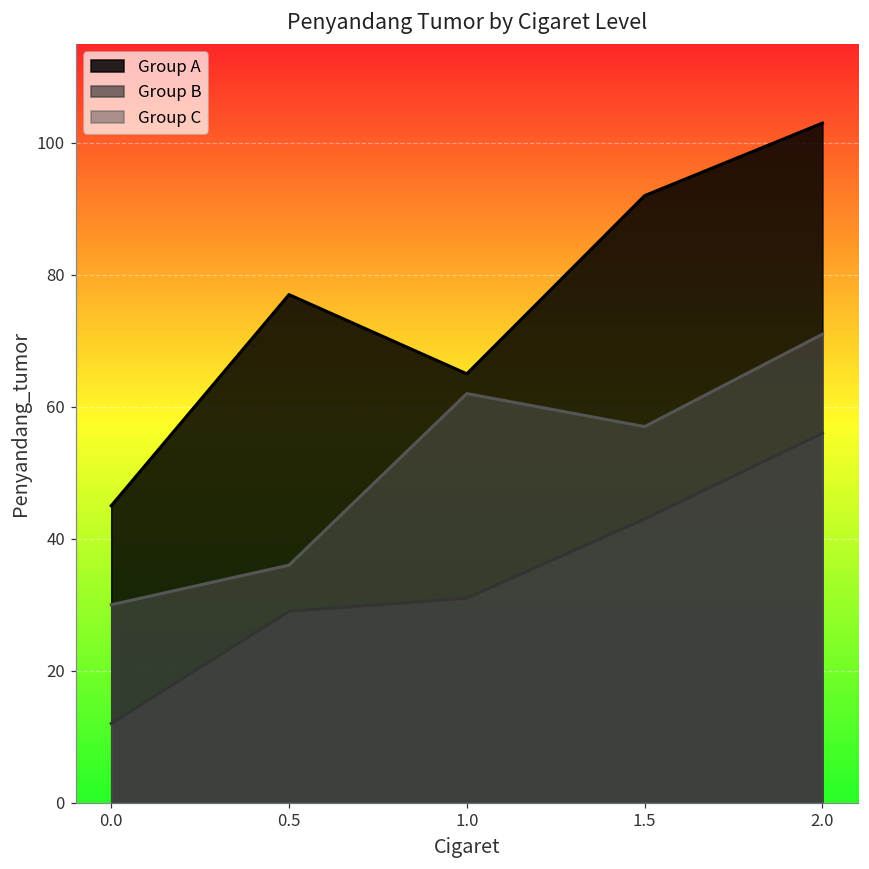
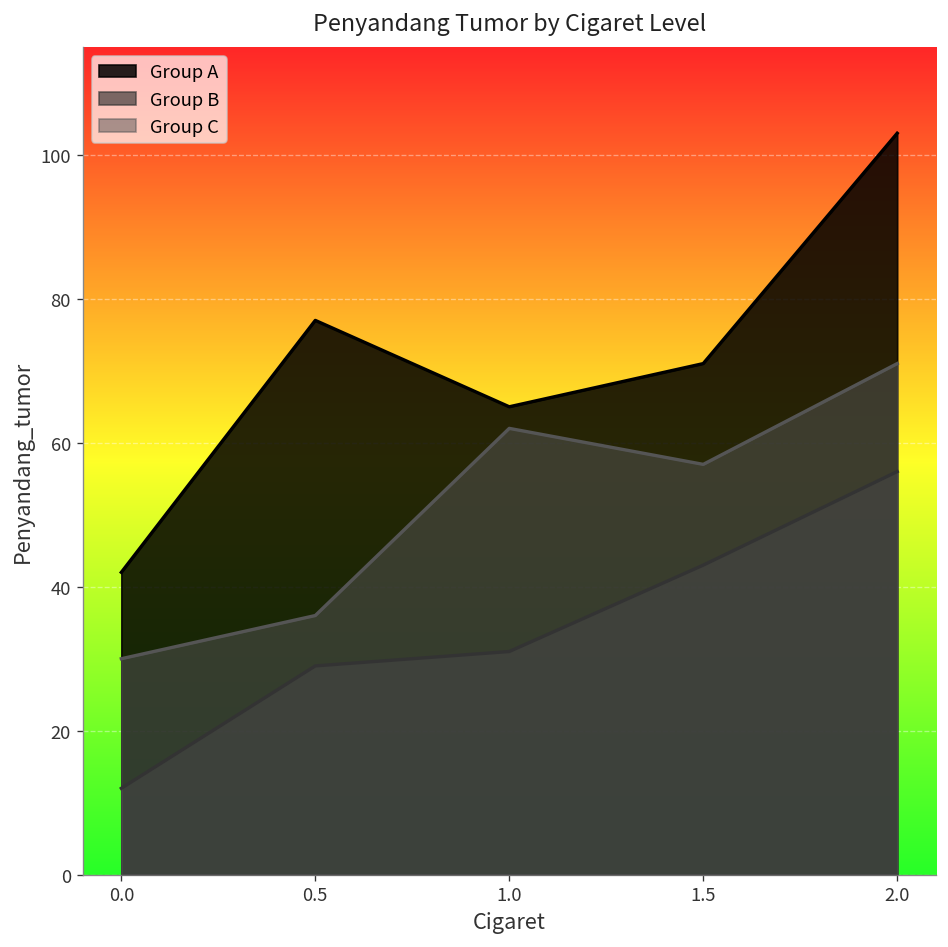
  {
    "Group A": {
-     "0.0": 45,
+     "0.0": 42,
      "0.5": 77,
      "1.0": 65,
-     "1.5": 92,
+     "1.5": 71,
      "2.0": 103
    }
  }
